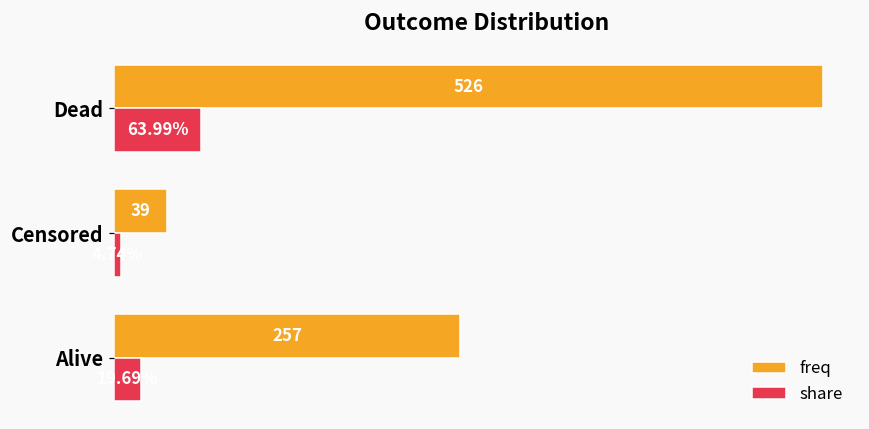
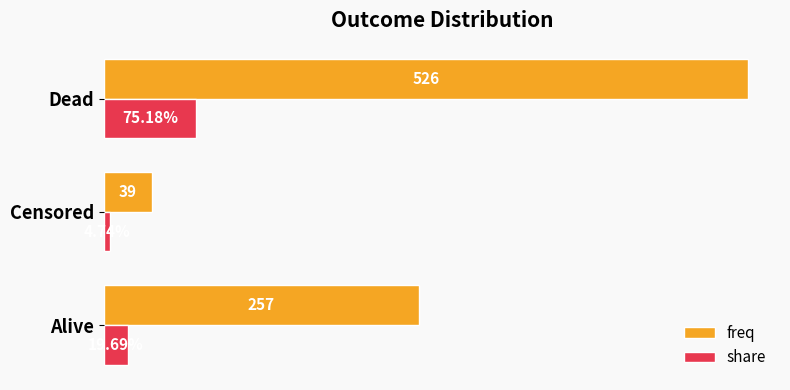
  {
    "freq": {
      "Dead": "526",
      "Censored": "39",
      "Alive": "257"
    },
    "share": {
-     "Dead": "63.99%"
+     "Dead": "75.18%"
    }
  }
